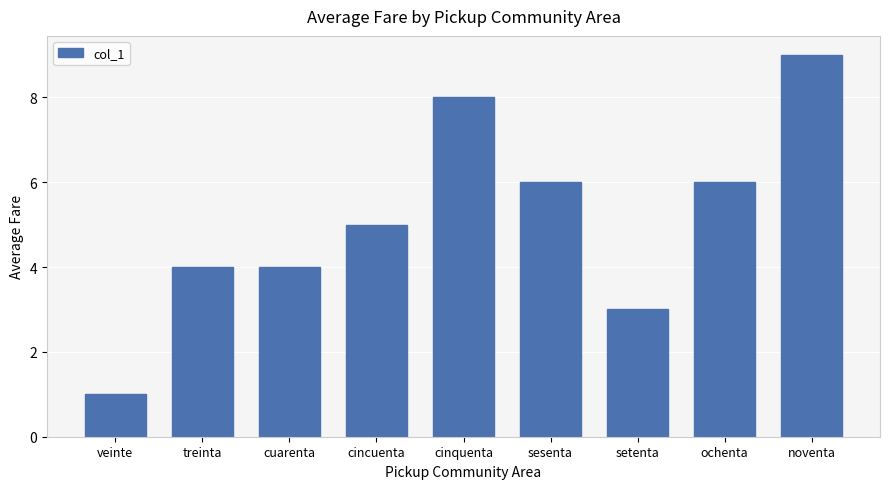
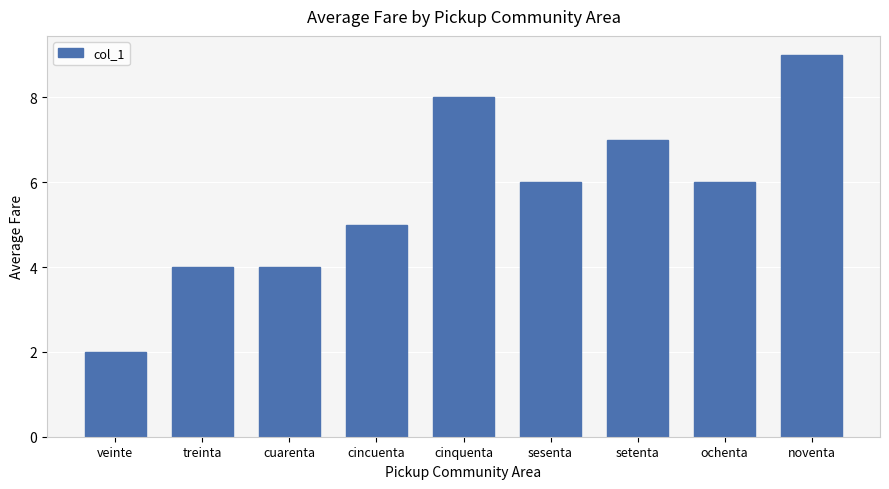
  {
-   "veinte": 1,
+   "veinte": 2,
    "treinta": 4,
    "cuarenta": 4,
    "cincuenta": 5,
    "cinquenta": 8,
    "sesenta": 6,
-   "setenta": 3,
+   "setenta": 7,
    "ochenta": 6,
    "noventa": 9
  }
